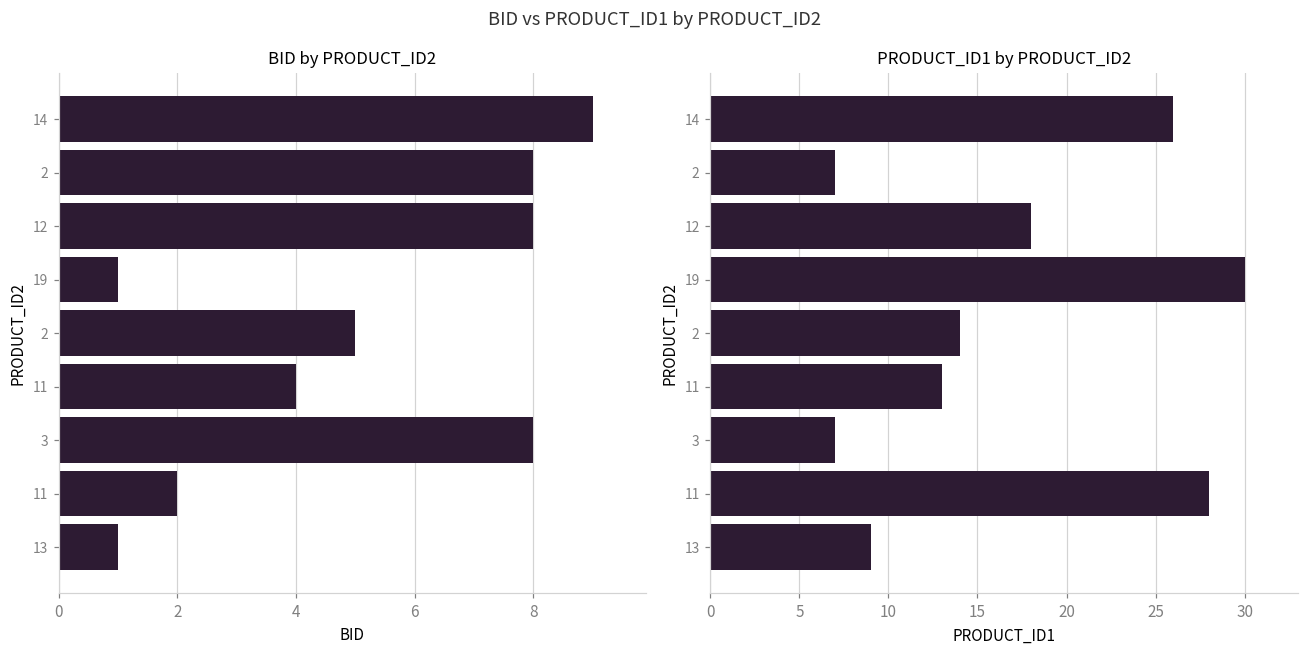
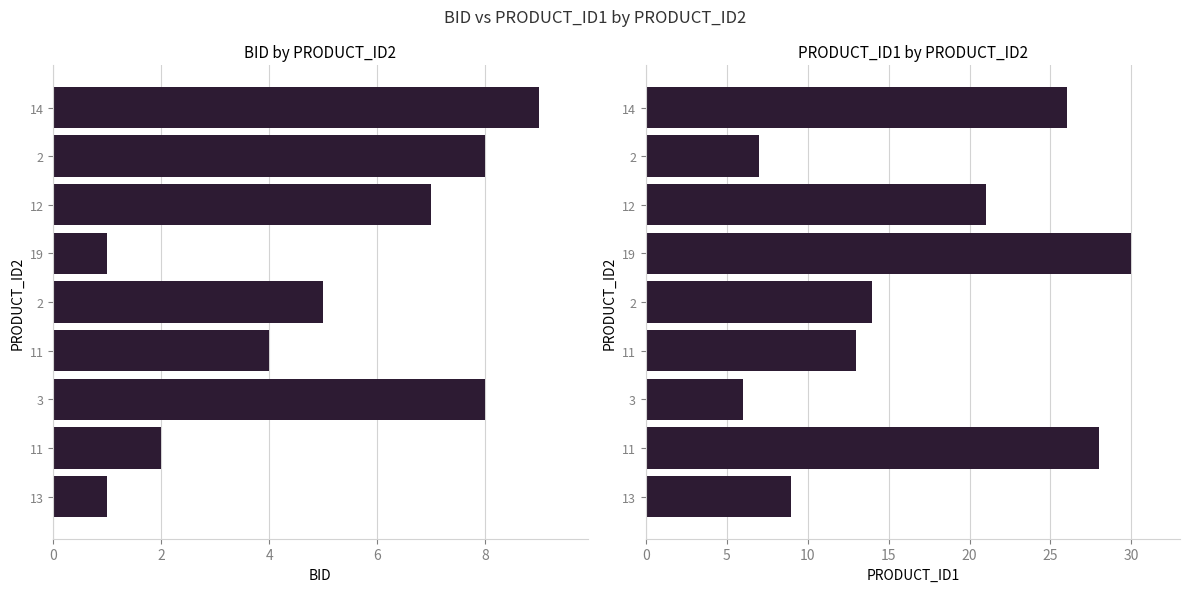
  {
    "BID by PRODUCT_ID2": {
      "14": 9,
-     "12": 8,
+     "12": 7,
      "19": 1,
      "3": 8,
      "13": 1
    },
    "PRODUCT_ID1 by PRODUCT_ID2": {
      "14": 26,
-     "12": 18,
+     "12": 21,
      "19": 30,
-     "3": 7,
+     "3": 6,
      "13": 9
    }
  }
